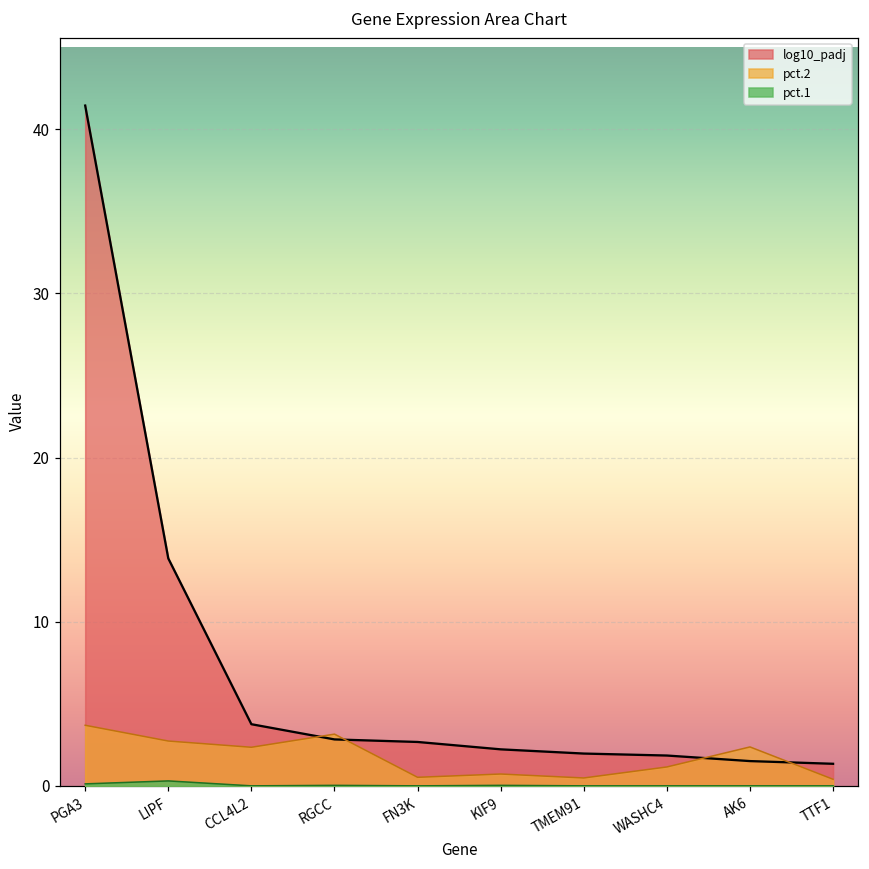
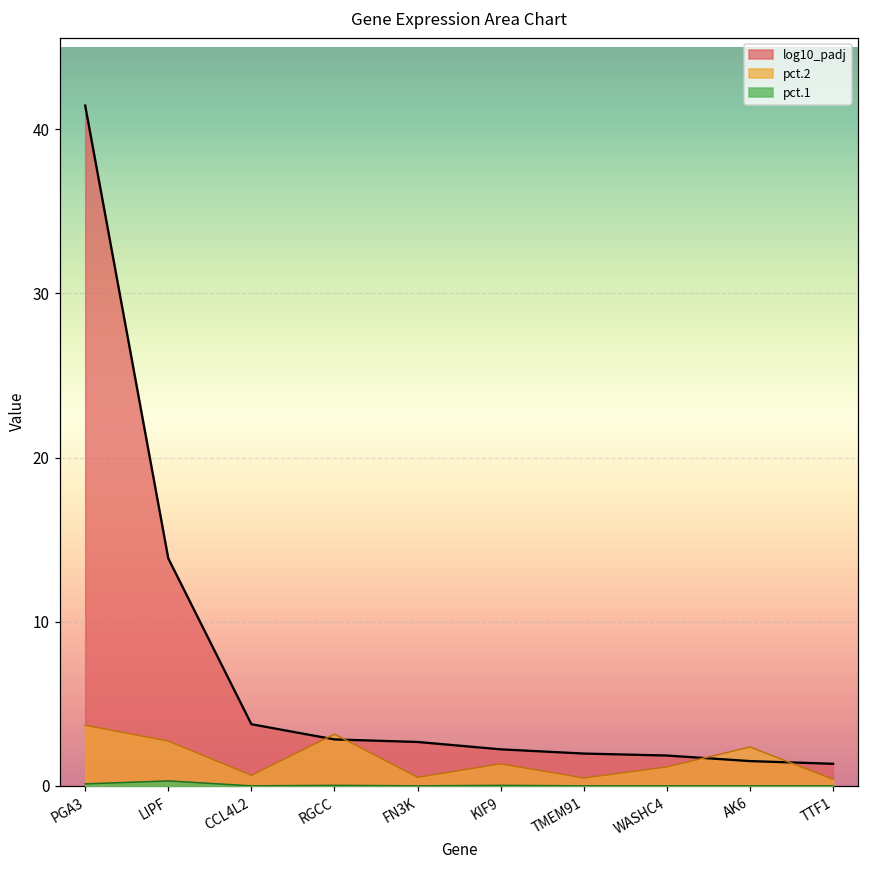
  {
    "log10_padj": {
      "PGA3": 41.4,
      "LIPF": 13.9,
      "CCL4L2": 3.8,
      "RGCC": 2.8,
      "FN3K": 2.7,
      "KIF9": 2.2,
      "TMEM91": 2.0,
      "WASHC4": 1.8,
      "AK6": 1.5,
      "TTF1": 1.3
    },
    "pct.2": {
      "PGA3": 3.7,
      "LIPF": 2.7,
-     "CCL4L2": 2.3,
+     "CCL4L2": 0.6,
      "RGCC": 3.2,
      "FN3K": 0.5,
-     "KIF9": 0.7,
+     "KIF9": 1.3,
      "TMEM91": 0.5,
      "WASHC4": 1.2,
      "AK6": 2.4,
      "TTF1": 0.4
    },
    "pct.1": {
      "PGA3": 0.1,
      "LIPF": 0.3,
      "CCL4L2": 0.0,
      "RGCC": 0.0,
      "FN3K": 0.0,
      "KIF9": 0.0,
      "TMEM91": 0.0,
      "WASHC4": 0.0,
      "AK6": 0.0,
      "TTF1": 0.0
    }
  }
